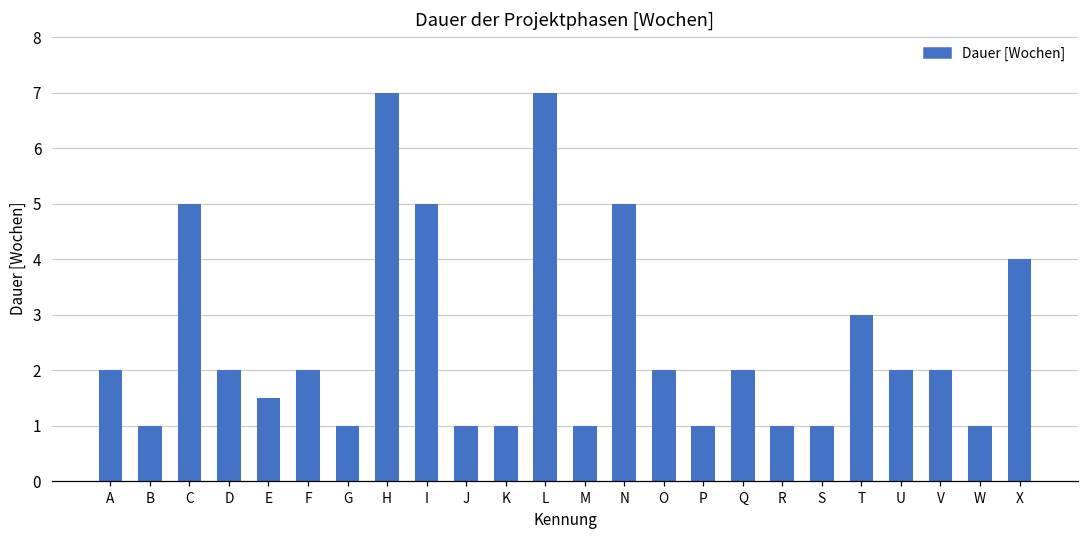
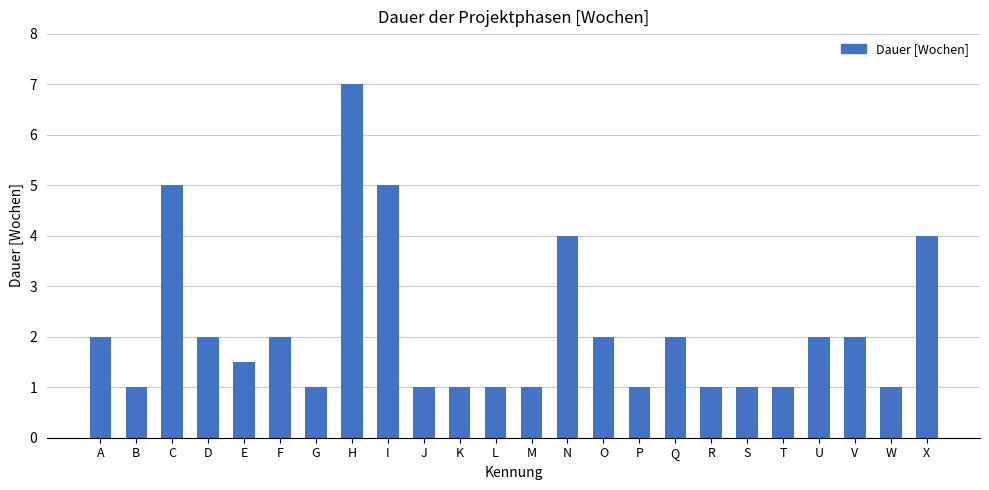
  {
    "A": 2,
    "B": 1,
    "C": 5,
    "D": 2,
    "E": 1.5,
    "F": 2,
    "G": 1,
    "H": 7,
    "I": 5,
    "J": 1,
    "K": 1,
-   "L": 7,
+   "L": 1,
    "M": 1,
-   "N": 5,
+   "N": 4,
    "O": 2,
    "P": 1,
    "Q": 2,
    "R": 1,
    "S": 1,
-   "T": 3,
+   "T": 1,
    "U": 2,
    "V": 2,
    "W": 1,
    "X": 4
  }
